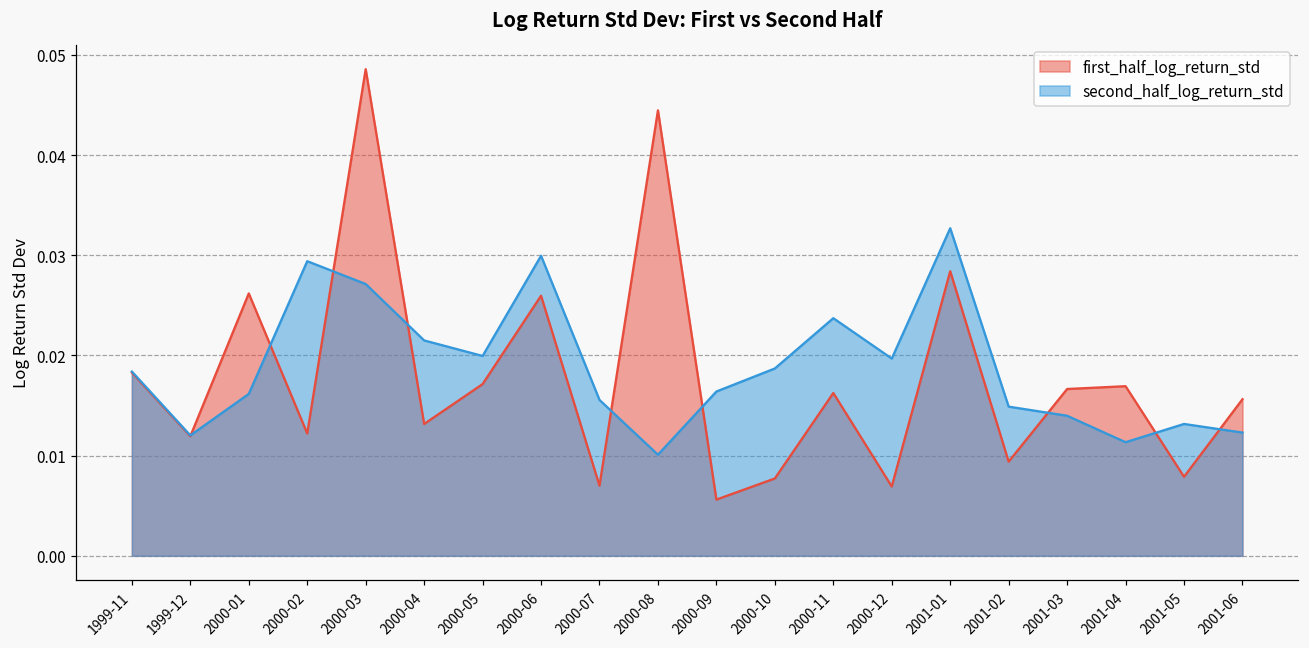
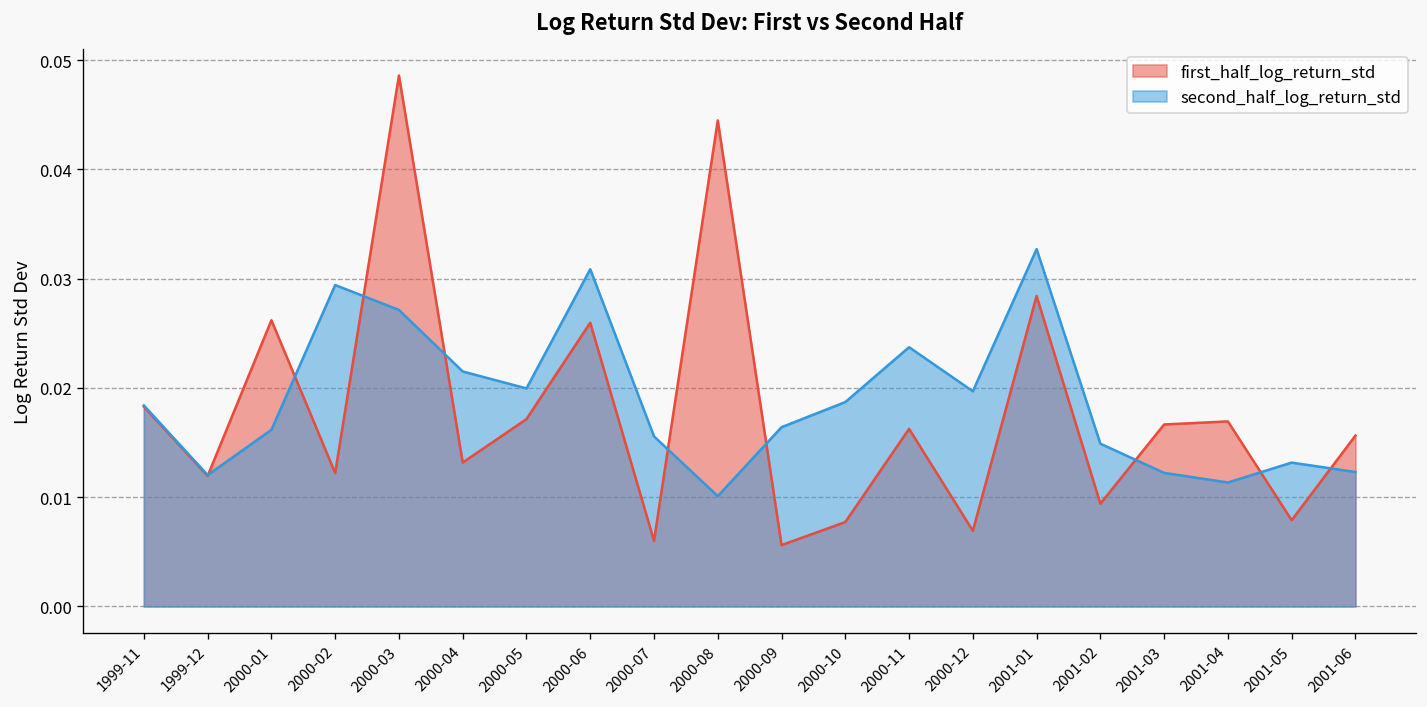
  {
    "first_half_log_return_std": {
      "2000-01": 0.026,
      "2000-02": 0.012,
      "2000-03": 0.049,
      "2000-04": 0.013,
      "2000-05": 0.017,
      "2000-06": 0.026,
-     "2000-07": 0.007,
+     "2000-07": 0.006,
      "2000-08": 0.044,
      "2000-09": 0.006,
      "2000-10": 0.008,
      "2000-11": 0.016,
      "2000-12": 0.007,
      "2001-01": 0.028,
      "2001-02": 0.009,
      "2001-03": 0.017,
      "2001-04": 0.017,
      "2001-05": 0.008,
      "2001-06": 0.016
    },
    "second_half_log_return_std": {
      "2000-01": 0.016,
      "2000-02": 0.029,
      "2000-03": 0.027,
      "2000-04": 0.022,
      "2000-05": 0.020,
-     "2000-06": 0.030,
+     "2000-06": 0.031,
      "2000-07": 0.016,
      "2000-08": 0.010,
      "2000-09": 0.016,
      "2000-10": 0.019,
      "2000-11": 0.024,
      "2000-12": 0.020,
      "2001-01": 0.033,
      "2001-02": 0.015,
-     "2001-03": 0.014,
+     "2001-03": 0.012,
      "2001-04": 0.011,
      "2001-05": 0.013,
      "2001-06": 0.012
    }
  }
